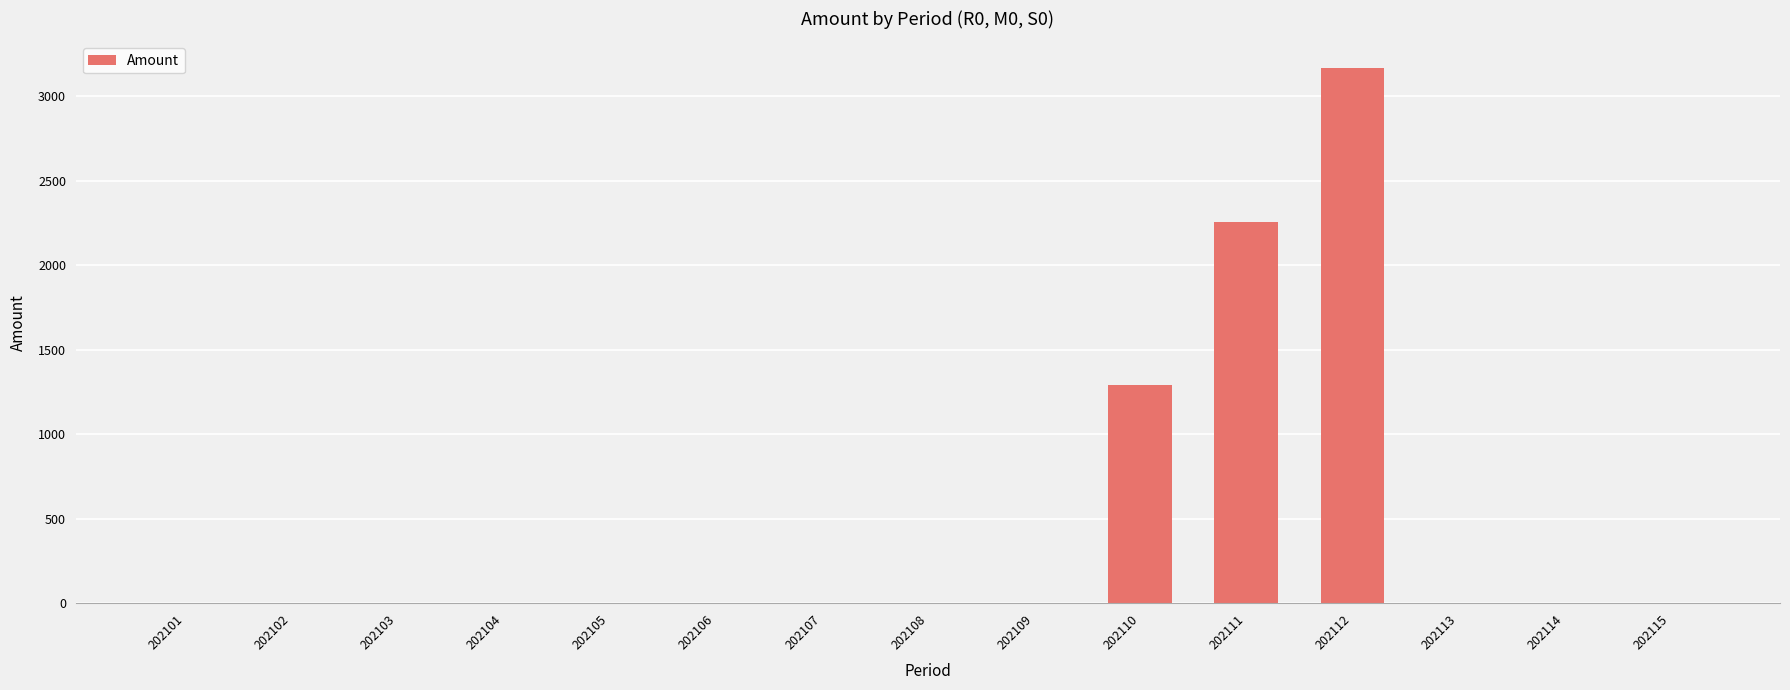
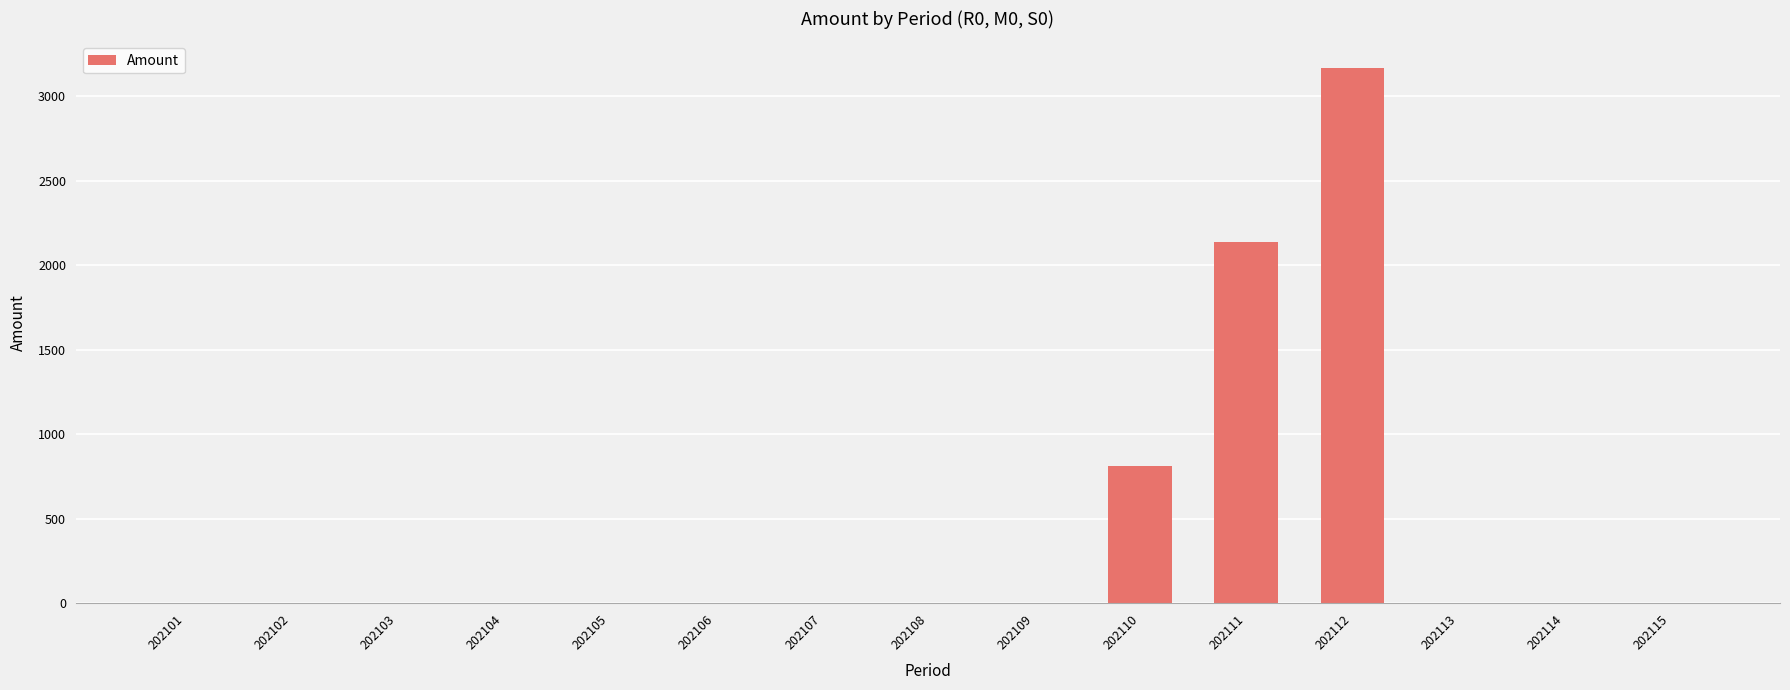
  {
    "202101": 0,
    "202102": 0,
    "202103": 0,
    "202104": 0,
    "202105": 0,
    "202106": 0,
    "202107": 0,
    "202108": 0,
    "202109": 0,
-   "202110": 1290,
-   "202111": 2260,
+   "202110": 810,
+   "202111": 2140,
    "202112": 3170,
    "202113": 0,
    "202114": 0,
    "202115": 0
  }
